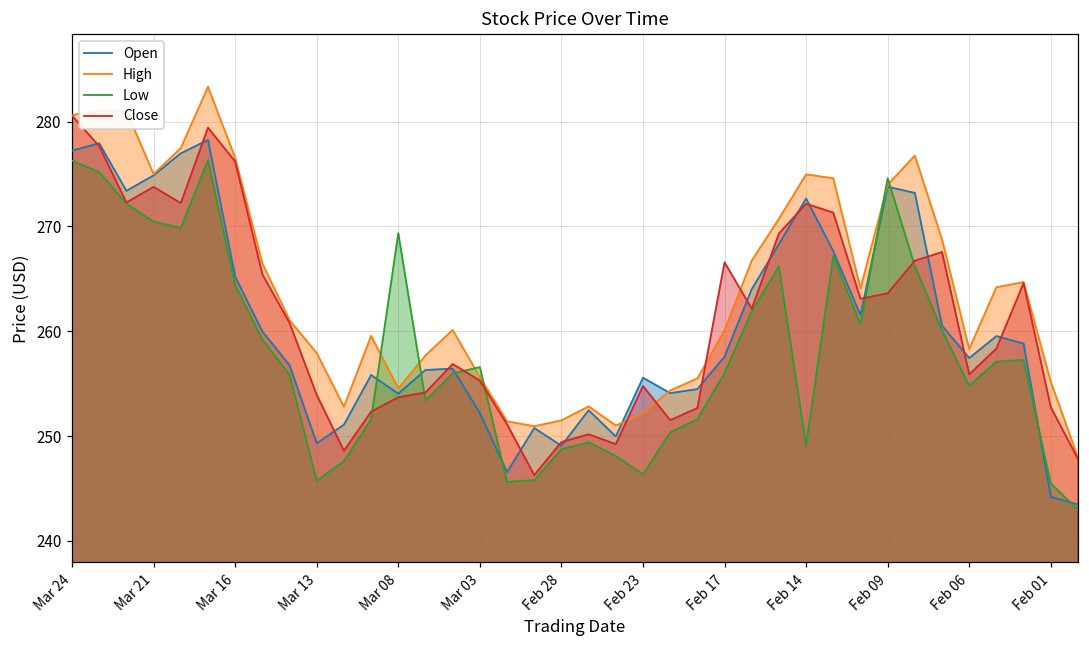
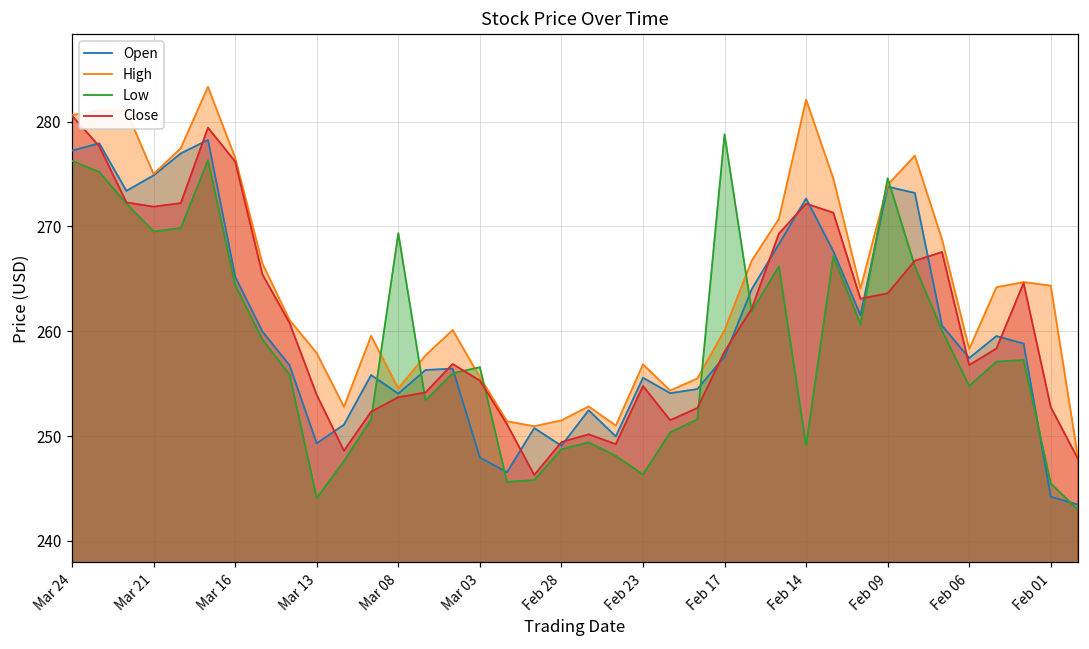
  {
    "Open": {
      "Mar 24": 277,
      "Mar 16": 265,
      "Mar 13": 249,
      "Mar 08": 254,
-     "Mar 03": 252,
+     "Mar 03": 248,
      "Feb 28": 249,
      "Feb 23": 256,
      "Feb 17": 258,
      "Feb 14": 273,
      "Feb 06": 257,
      "Feb 01": 244
    },
    "High": {
      "Mar 16": 277,
      "Mar 13": 258,
      "Mar 08": 255,
      "Mar 03": 256,
      "Feb 28": 251,
-     "Feb 23": 252,
+     "Feb 23": 257,
      "Feb 17": 260,
-     "Feb 14": 275,
+     "Feb 14": 282,
      "Feb 06": 258,
-     "Feb 01": 255
+     "Feb 01": 264
    },
    "Low": {
      "Mar 24": 276,
-     "Mar 21": 270.5,
+     "Mar 21": 269.5,
      "Mar 16": 264,
-     "Mar 13": 246,
+     "Mar 13": 244,
      "Mar 08": 269,
      "Mar 03": 257,
      "Feb 28": 249,
      "Feb 23": 246,
-     "Feb 17": 256,
+     "Feb 17": 279,
      "Feb 14": 249,
      "Feb 09": 275,
      "Feb 06": 255,
      "Feb 01": 245
    },
    "Close": {
-     "Mar 21": 274,
+     "Mar 21": 272,
      "Mar 16": 276,
      "Mar 13": 254,
      "Mar 08": 254,
      "Mar 03": 255,
      "Feb 28": 249,
      "Feb 23": 255,
-     "Feb 17": 267,
+     "Feb 17": 258,
      "Feb 14": 272,
      "Feb 09": 264,
-     "Feb 06": 256,
+     "Feb 06": 257,
      "Feb 01": 253
    }
  }
